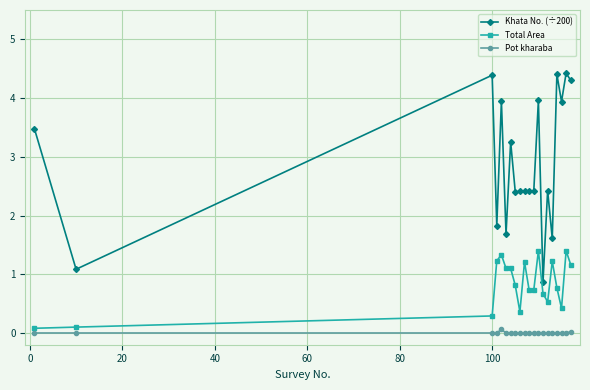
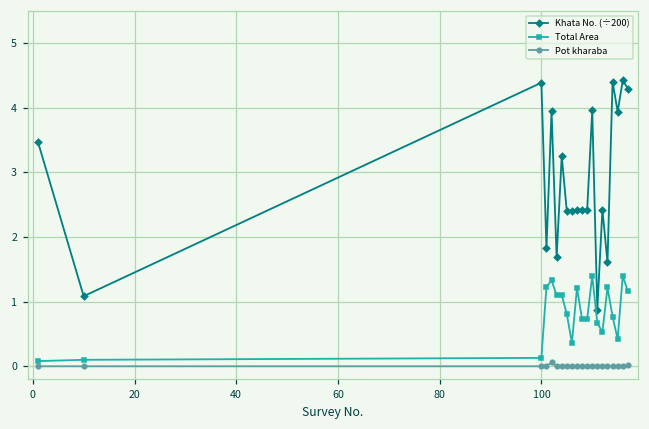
  {
    "Khata No. (÷200)": {
      "100": 4.4
    },
    "Total Area": {
-     "100": 0.3
+     "100": 0.1
    },
    "Pot kharaba": {
      "100": 0.0
    }
  }
